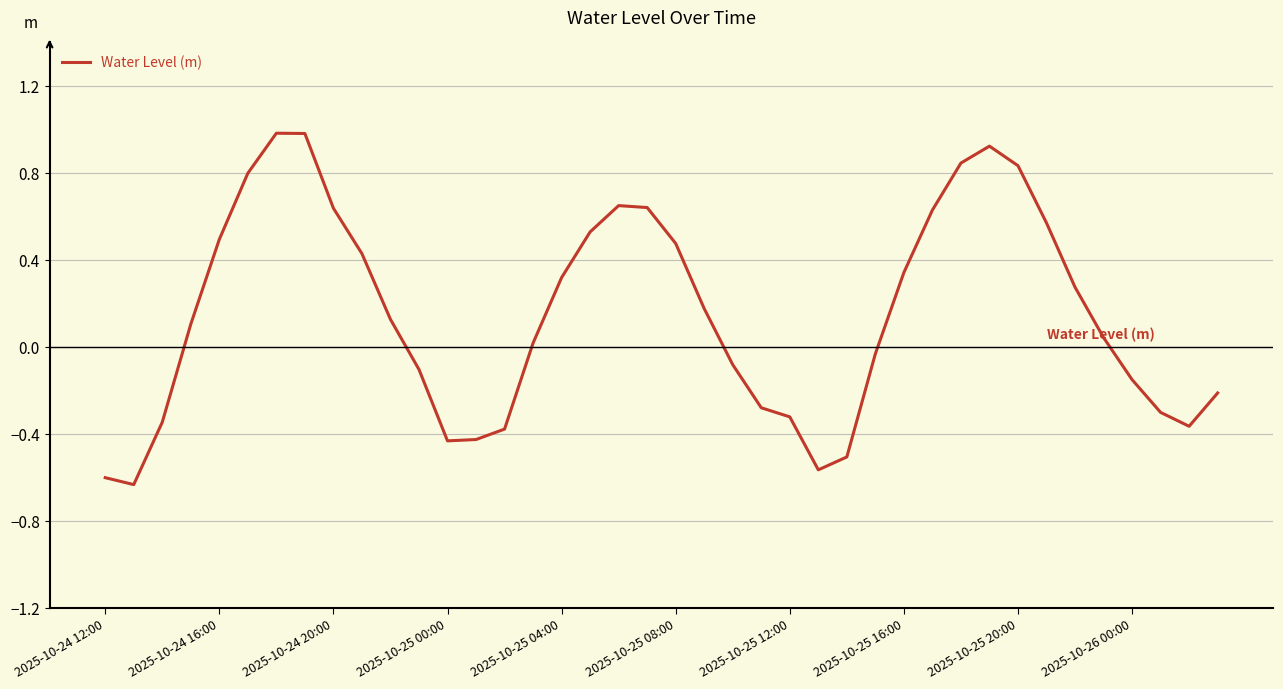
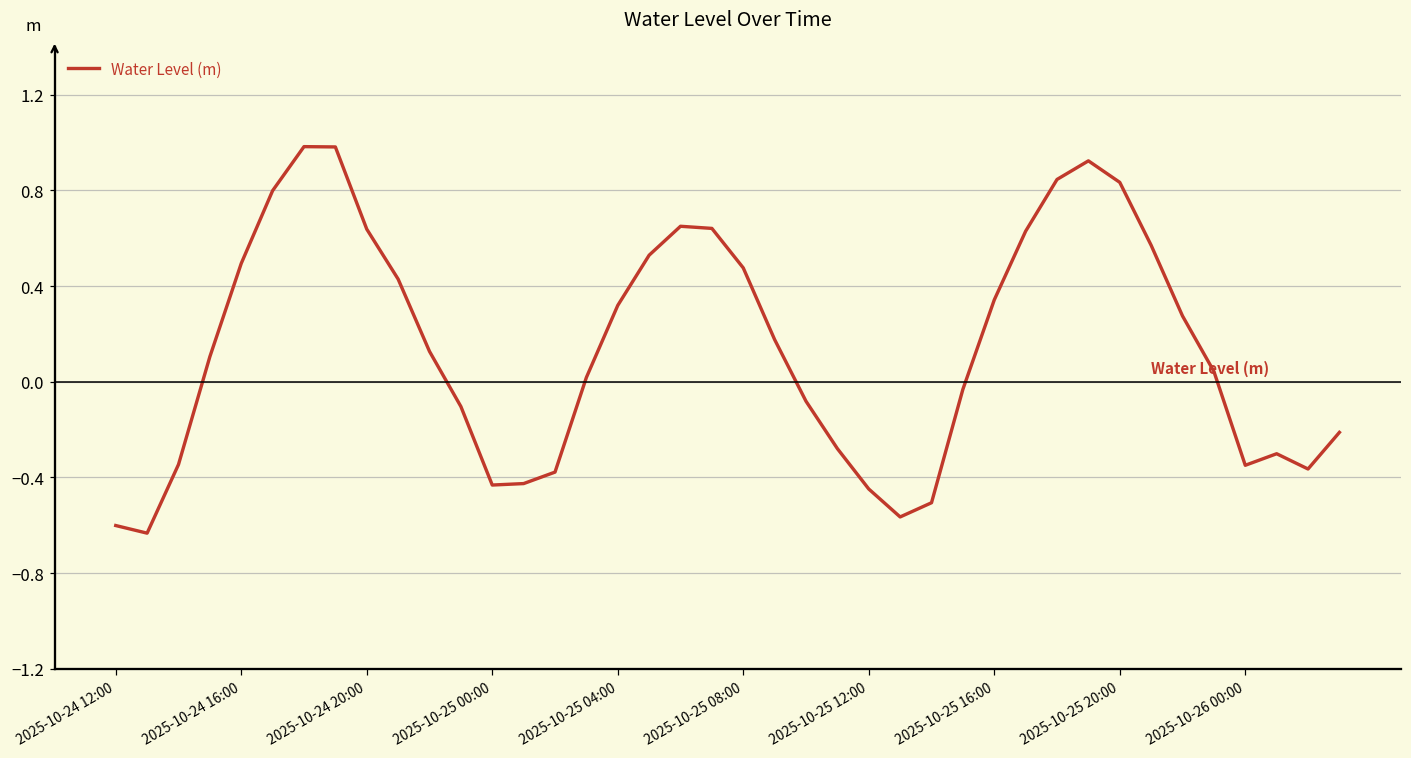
  {
    "2025-10-24 12:00": -0.60,
    "2025-10-24 16:00": 0.49,
    "2025-10-24 20:00": 0.64,
    "2025-10-25 00:00": -0.43,
    "2025-10-25 04:00": 0.32,
    "2025-10-25 08:00": 0.48,
-   "2025-10-25 12:00": -0.32,
+   "2025-10-25 12:00": -0.45,
    "2025-10-25 16:00": 0.34,
    "2025-10-25 20:00": 0.83,
-   "2025-10-26 00:00": -0.15
+   "2025-10-26 00:00": -0.35
  }
